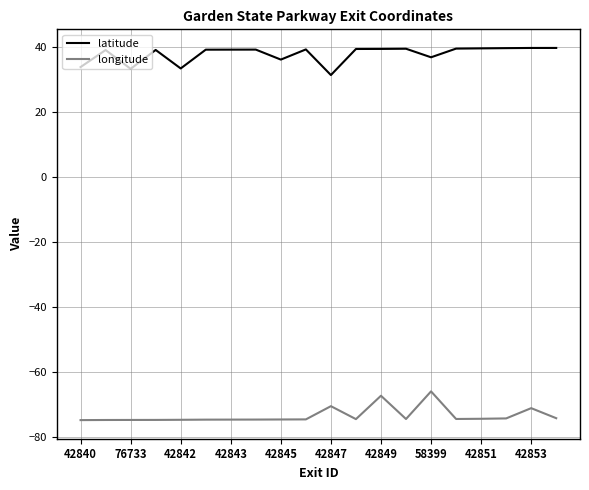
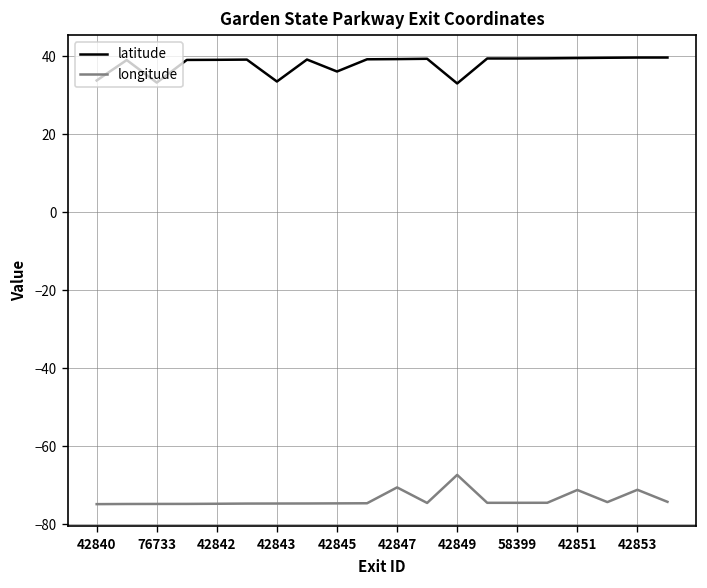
  {
    "latitude": {
-     "42842": 33,
-     "42843": 39,
+     "42842": 39,
+     "42843": 34,
      "42845": 36,
-     "42847": 31,
-     "42849": 39,
-     "58399": 37,
+     "42847": 39,
+     "42849": 33,
+     "58399": 39,
      "42851": 40,
      "42853": 40
    },
    "longitude": {
      "42840": -75,
      "76733": -75,
      "42842": -75,
      "42843": -75,
      "42845": -75,
      "42847": -71,
      "42849": -67,
-     "58399": -66,
-     "42851": -74,
+     "58399": -75,
+     "42851": -71,
      "42853": -71
    }
  }
